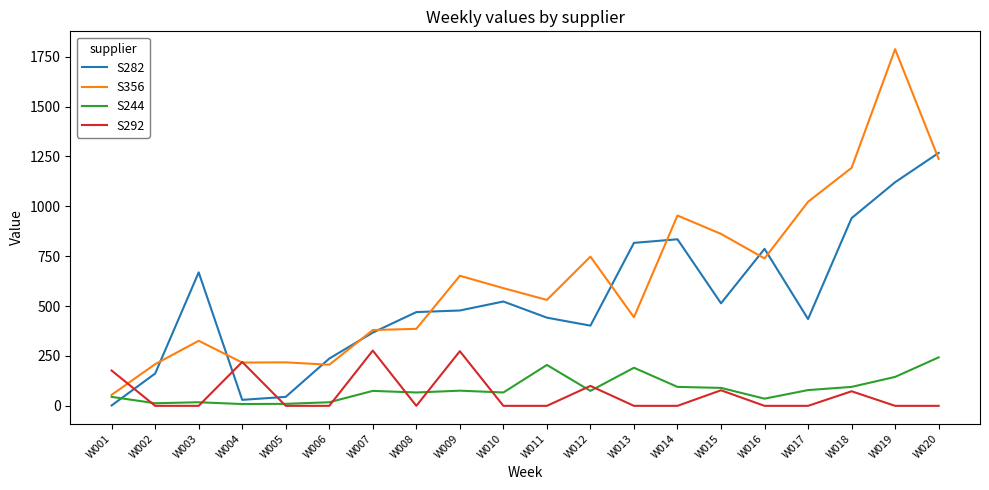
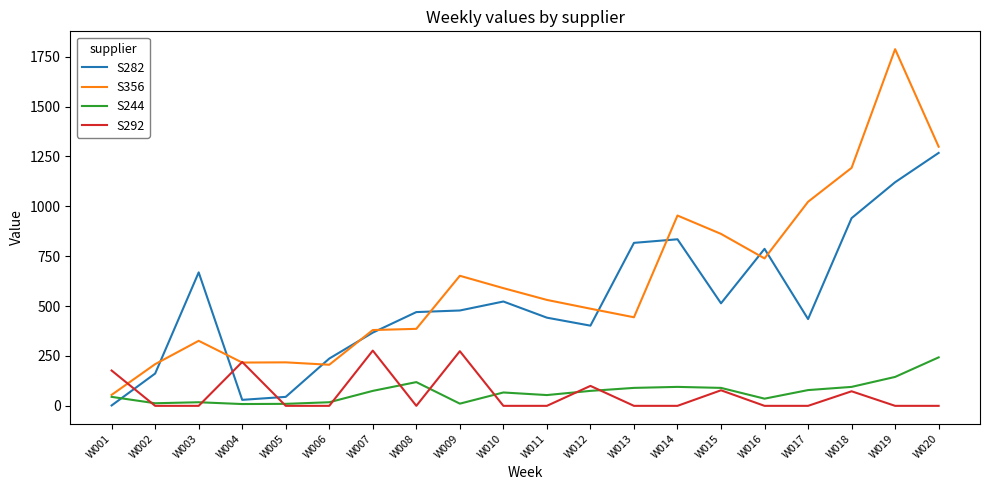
  {
    "S282": {
      "W001": 0,
      "W002": 160,
      "W003": 670,
      "W004": 30,
      "W005": 50,
      "W006": 240,
      "W007": 370,
      "W008": 470,
      "W009": 480,
      "W010": 520,
      "W011": 440,
      "W012": 400,
      "W013": 820,
      "W014": 840,
      "W015": 510,
      "W016": 790,
      "W017": 440,
      "W018": 940,
      "W019": 1120,
      "W020": 1270
    },
    "S356": {
      "W002": 210,
      "W003": 330,
      "W005": 220,
      "W006": 210,
      "W007": 380,
      "W008": 390,
      "W009": 650,
      "W010": 590,
      "W011": 530,
-     "W012": 750,
+     "W012": 490,
      "W013": 440,
      "W014": 950,
      "W015": 860,
      "W016": 740,
      "W017": 1020,
      "W018": 1190,
      "W019": 1790,
-     "W020": 1240
+     "W020": 1300
    },
    "S244": {
      "W002": 10,
      "W003": 20,
      "W004": 10,
      "W006": 20,
      "W007": 80,
-     "W008": 70,
-     "W009": 80,
+     "W008": 120,
+     "W009": 10,
      "W010": 70,
-     "W011": 210,
+     "W011": 50,
      "W012": 80,
-     "W013": 190,
+     "W013": 90,
      "W014": 100,
      "W016": 40,
      "W017": 80,
      "W018": 100,
      "W019": 150,
      "W020": 240
    },
    "S292": {
      "W001": 180,
      "W002": 0,
      "W003": 0,
      "W006": 0,
      "W007": 280,
      "W008": 0,
      "W009": 270,
      "W010": 0,
      "W011": 0,
      "W012": 100,
      "W013": 0,
      "W014": 0,
      "W016": 0,
      "W017": 0,
      "W018": 70,
      "W019": 0,
      "W020": 0
    }
  }
